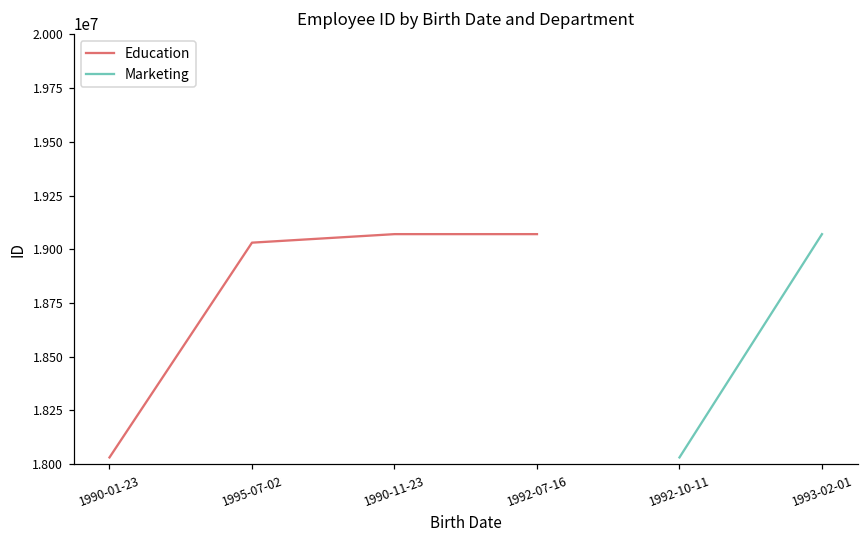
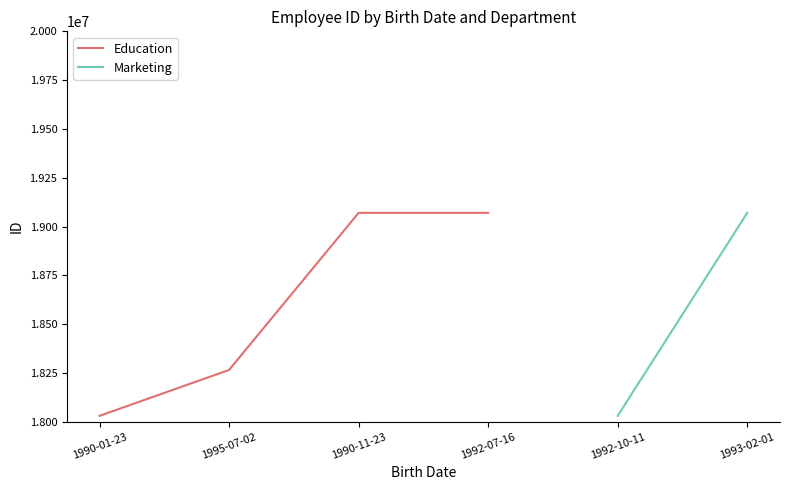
  {
    "Education": {
      "1990-01-23": 18030000,
-     "1995-07-02": 19030000,
+     "1995-07-02": 18270000,
      "1990-11-23": 19070000,
      "1992-07-16": 19070000
    },
    "Marketing": {
      "1992-10-11": 18030000,
      "1993-02-01": 19070000
    }
  }
